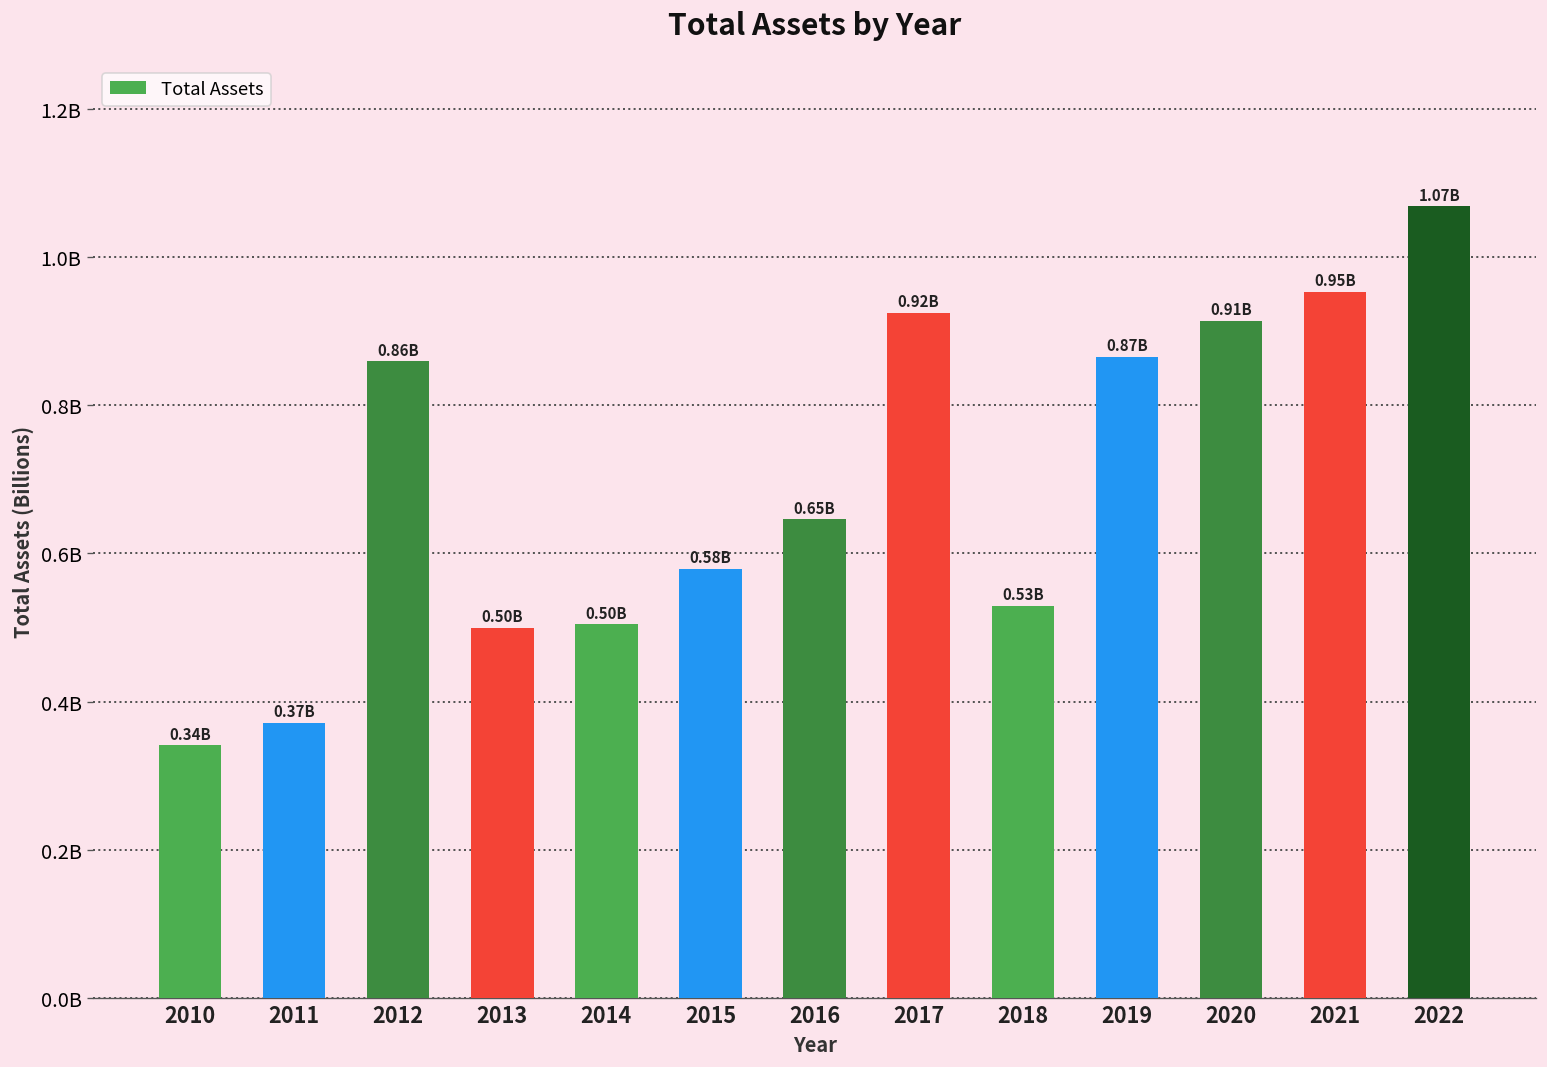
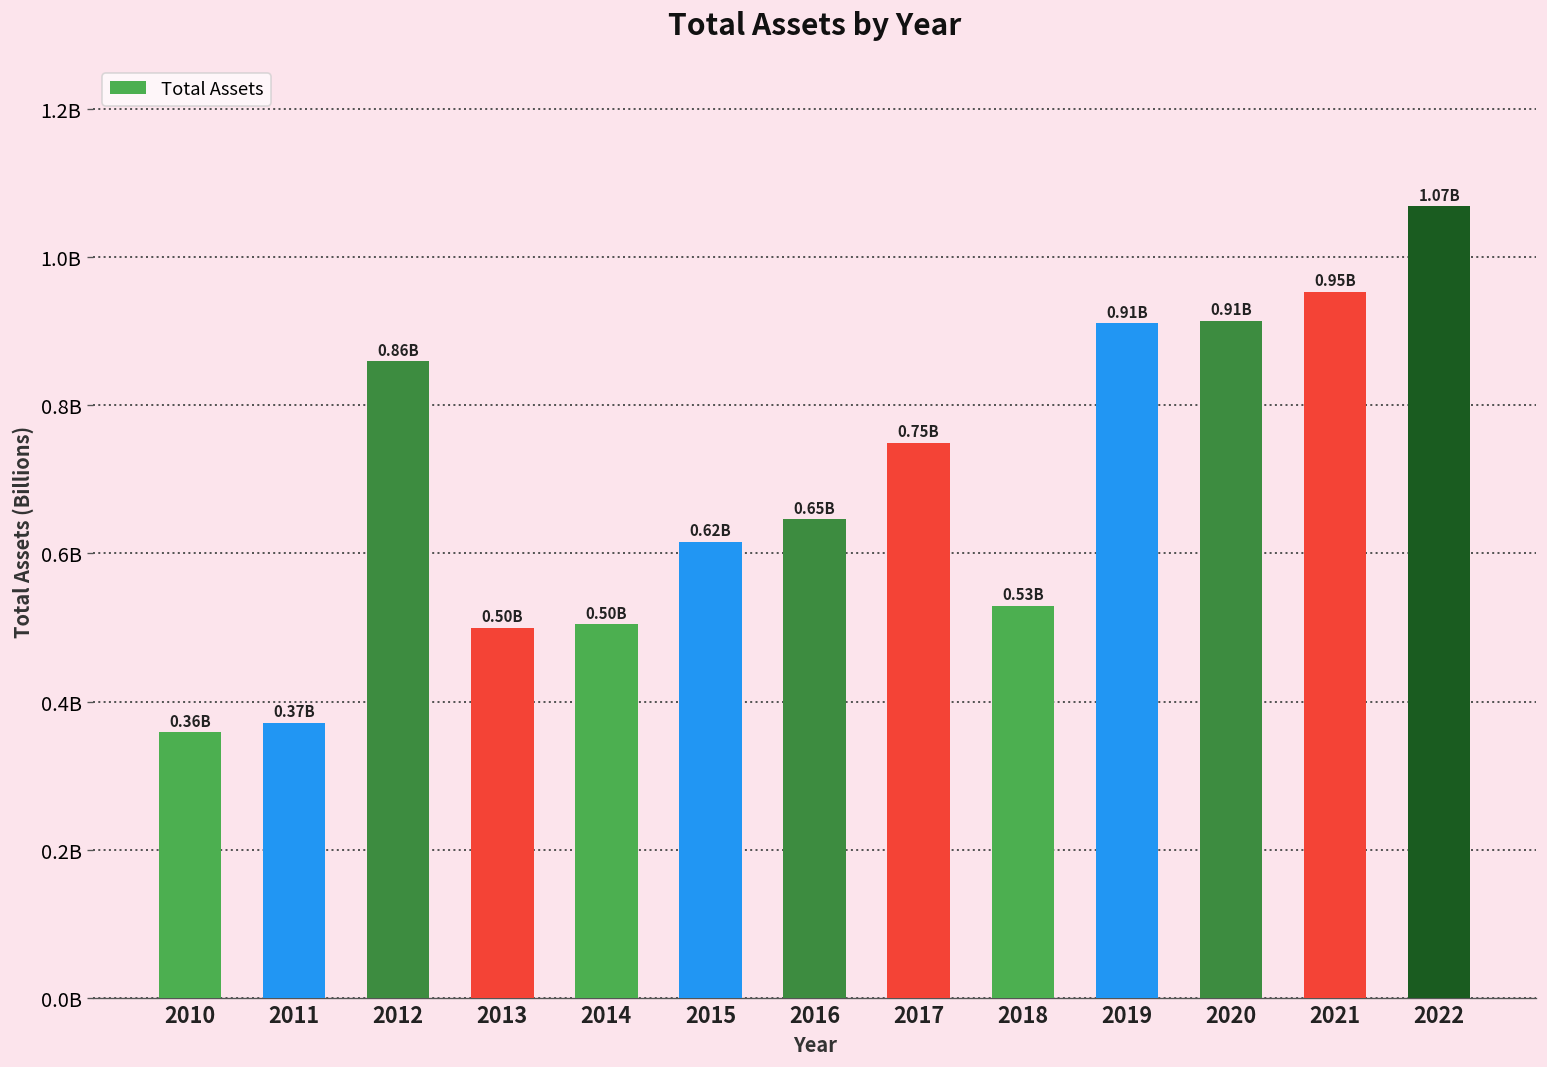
  {
-   "2010": "0.34B",
+   "2010": "0.36B",
    "2011": "0.37B",
    "2012": "0.86B",
    "2013": "0.50B",
    "2014": "0.50B",
-   "2015": "0.58B",
+   "2015": "0.62B",
    "2016": "0.65B",
-   "2017": "0.92B",
+   "2017": "0.75B",
    "2018": "0.53B",
-   "2019": "0.87B",
+   "2019": "0.91B",
    "2020": "0.91B",
    "2021": "0.95B",
    "2022": "1.07B"
  }
